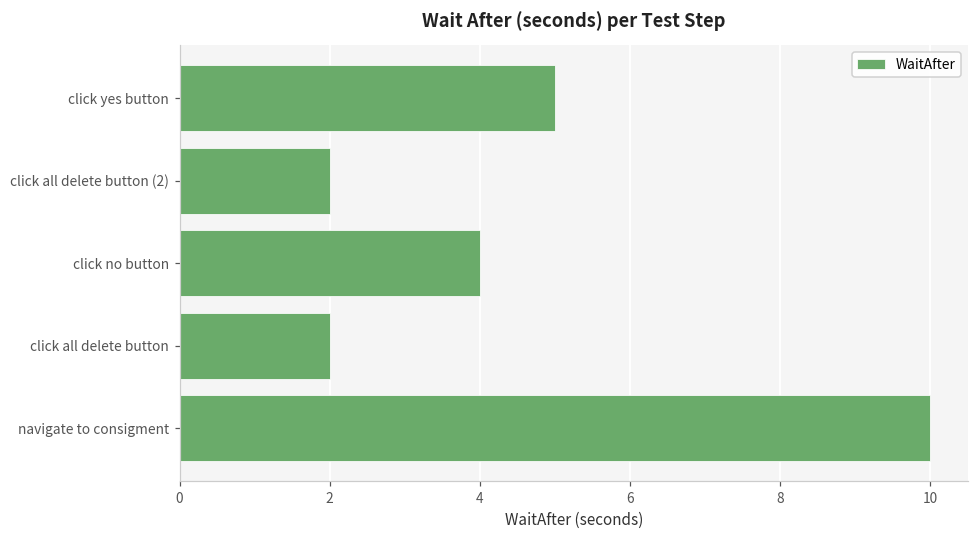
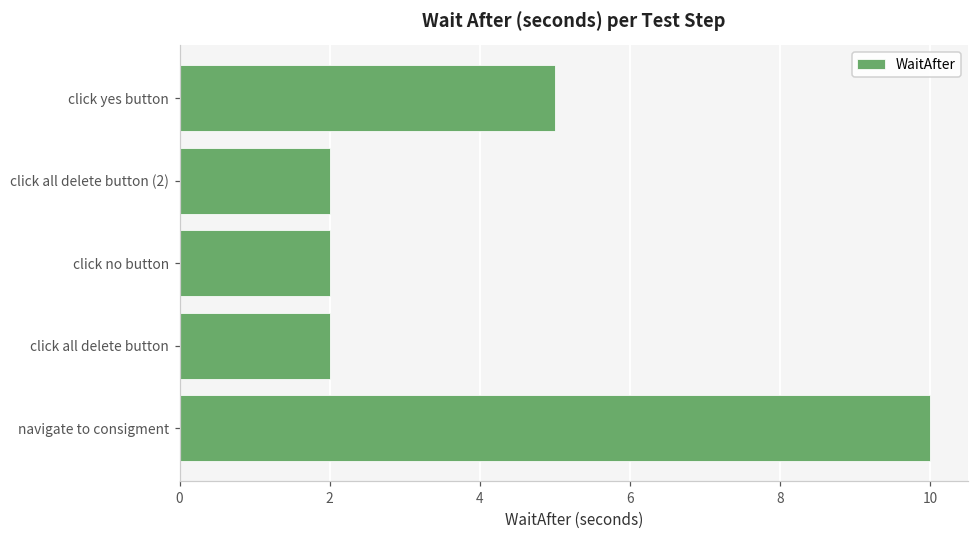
  {
    "click yes button": 5,
    "click all delete button (2)": 2,
-   "click no button": 4,
+   "click no button": 2,
    "click all delete button": 2,
    "navigate to consigment": 10
  }
